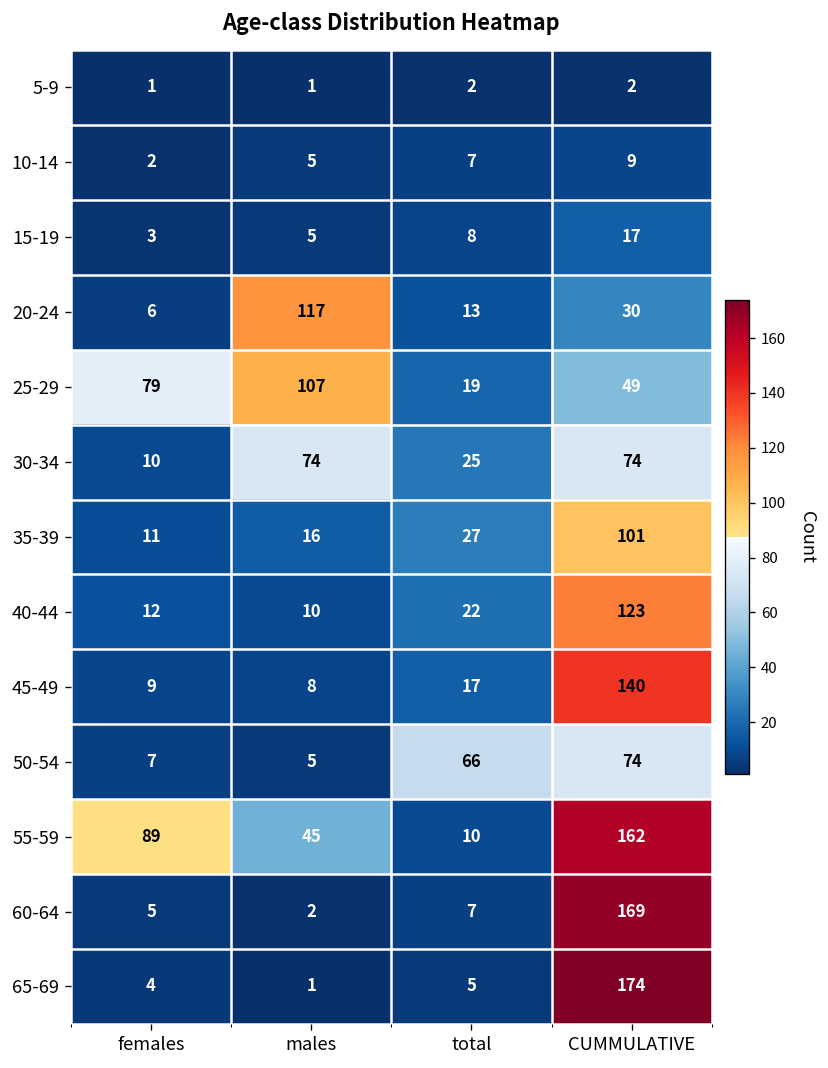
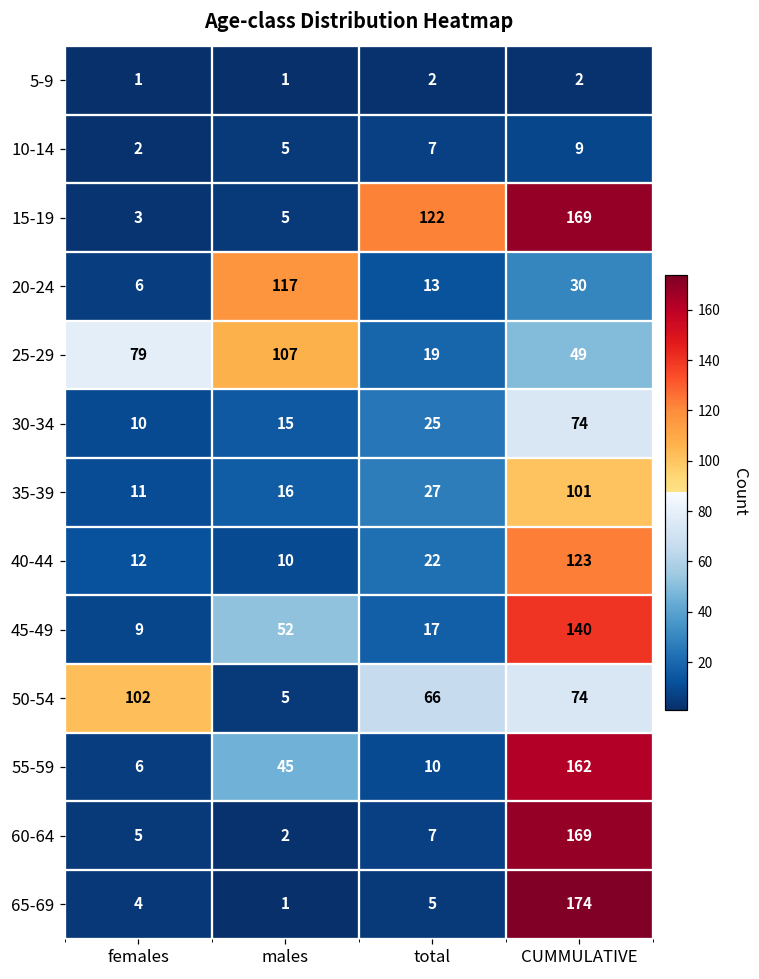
  {
    "5-9": {
      "females": 1,
      "males": 1,
      "total": 2,
      "CUMMULATIVE": 2
    },
    "10-14": {
      "females": 2,
      "males": 5,
      "total": 7,
      "CUMMULATIVE": 9
    },
    "15-19": {
      "females": 3,
      "males": 5,
-     "total": 8,
-     "CUMMULATIVE": 17
+     "total": 122,
+     "CUMMULATIVE": 169
    },
    "20-24": {
      "females": 6,
      "males": 117,
      "total": 13,
      "CUMMULATIVE": 30
    },
    "25-29": {
      "females": 79,
      "males": 107,
      "total": 19,
      "CUMMULATIVE": 49
    },
    "30-34": {
      "females": 10,
-     "males": 74,
+     "males": 15,
      "total": 25,
      "CUMMULATIVE": 74
    },
    "35-39": {
      "females": 11,
      "males": 16,
      "total": 27,
      "CUMMULATIVE": 101
    },
    "40-44": {
      "females": 12,
      "males": 10,
      "total": 22,
      "CUMMULATIVE": 123
    },
    "45-49": {
      "females": 9,
-     "males": 8,
+     "males": 52,
      "total": 17,
      "CUMMULATIVE": 140
    },
    "50-54": {
-     "females": 7,
+     "females": 102,
      "males": 5,
      "total": 66,
      "CUMMULATIVE": 74
    },
    "55-59": {
-     "females": 89,
+     "females": 6,
      "males": 45,
      "total": 10,
      "CUMMULATIVE": 162
    },
    "60-64": {
      "females": 5,
      "males": 2,
      "total": 7,
      "CUMMULATIVE": 169
    },
    "65-69": {
      "females": 4,
      "males": 1,
      "total": 5,
      "CUMMULATIVE": 174
    }
  }
